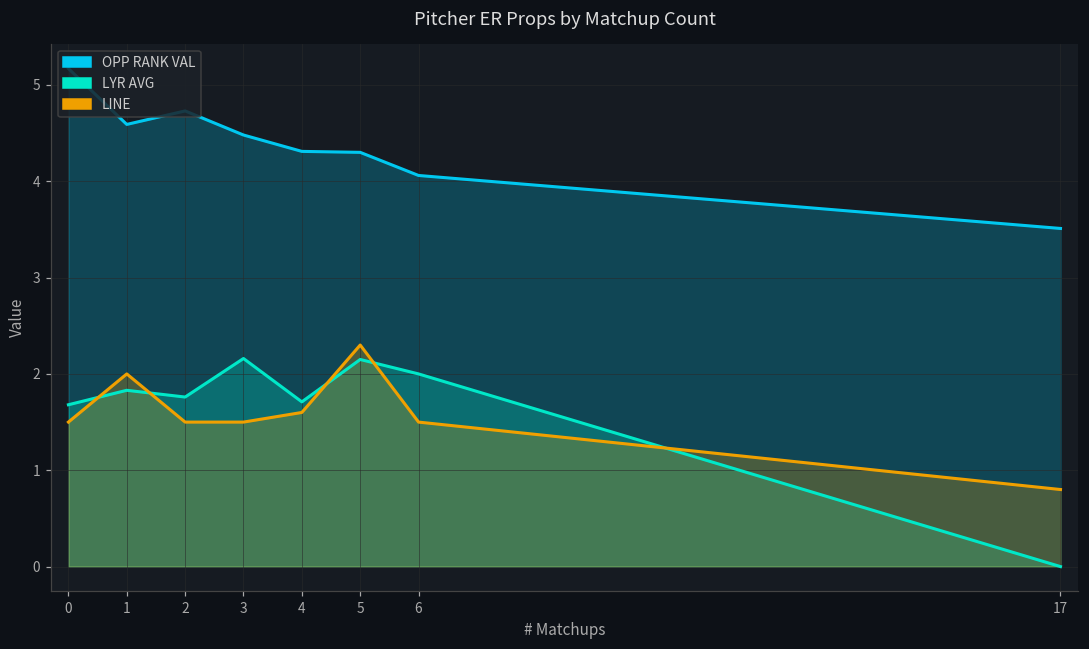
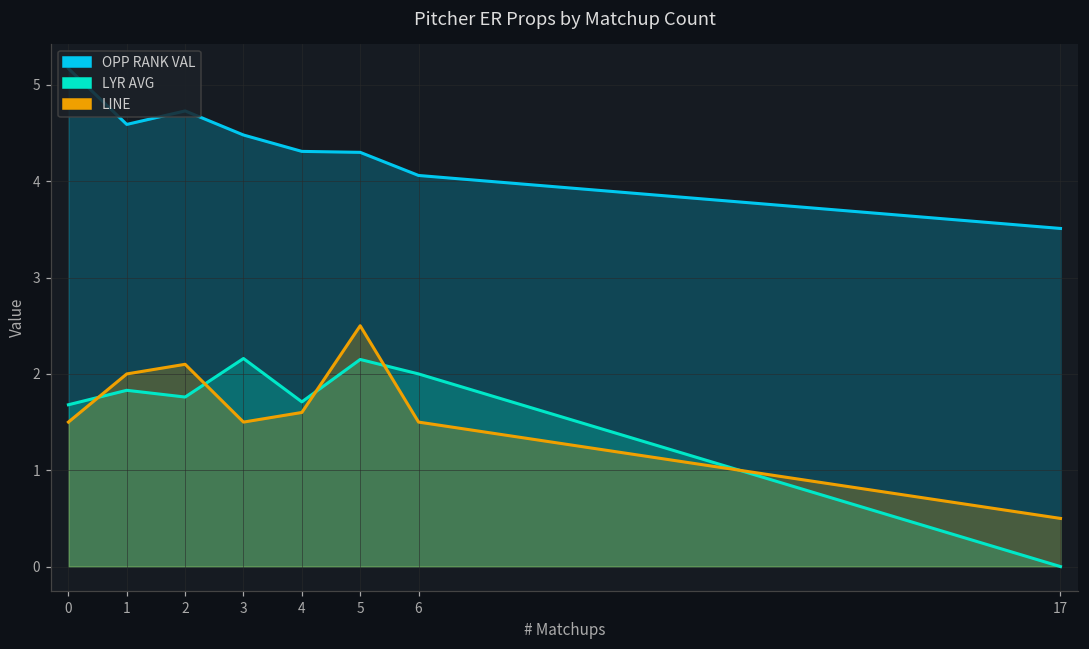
  {
    "LINE": {
      "0": 1.5,
      "1": 2.0,
-     "2": 1.5,
+     "2": 2.1,
      "3": 1.5,
      "4": 1.6,
-     "5": 2.3,
+     "5": 2.5,
      "6": 1.5,
-     "17": 0.8
+     "17": 0.5
    }
  }
